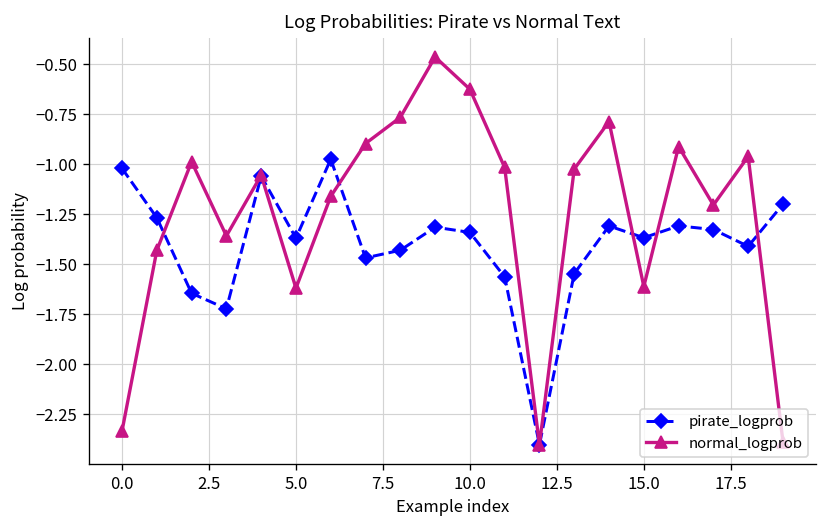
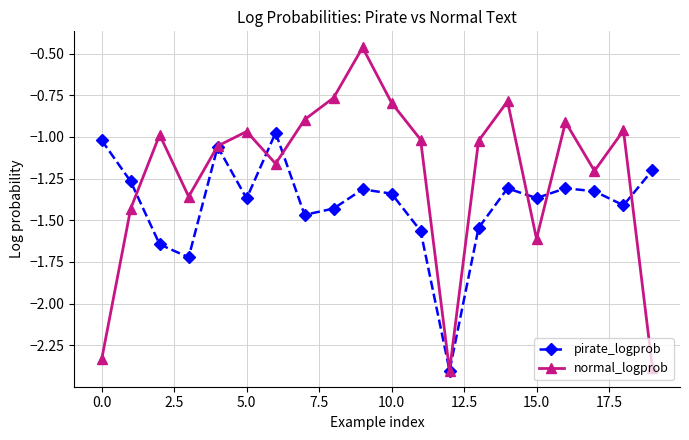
  {
    "pirate_logprob": {
      "0.0": -1.02,
      "5.0": -1.37,
      "10.0": -1.34,
      "15.0": -1.37
    },
    "normal_logprob": {
      "0.0": -2.33,
-     "5.0": -1.62,
-     "10.0": -0.62,
+     "5.0": -0.97,
+     "10.0": -0.80,
      "15.0": -1.61
    }
  }
